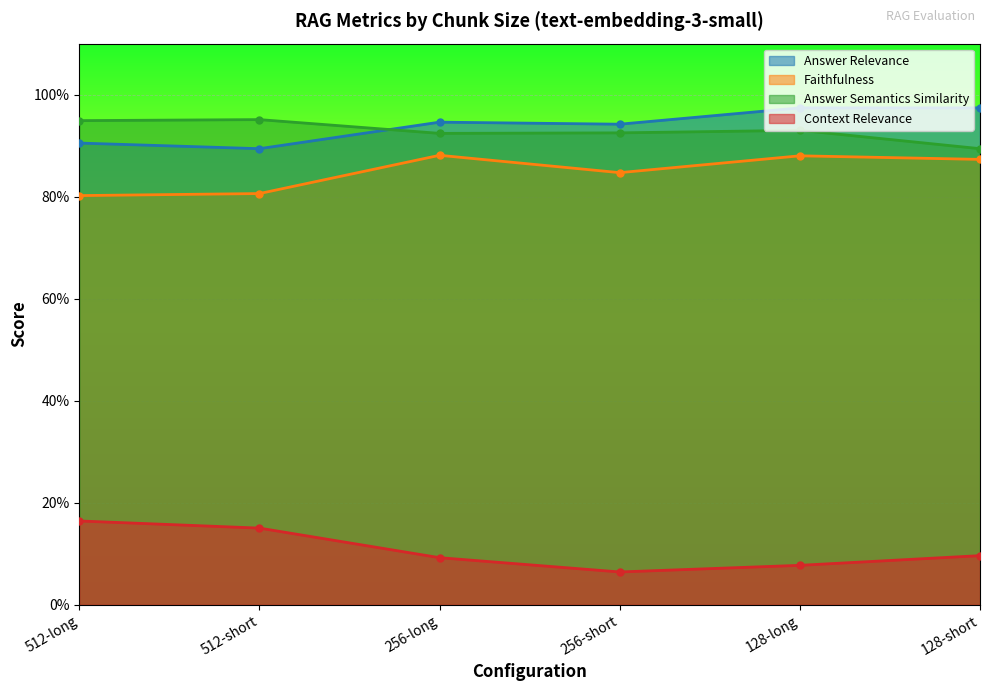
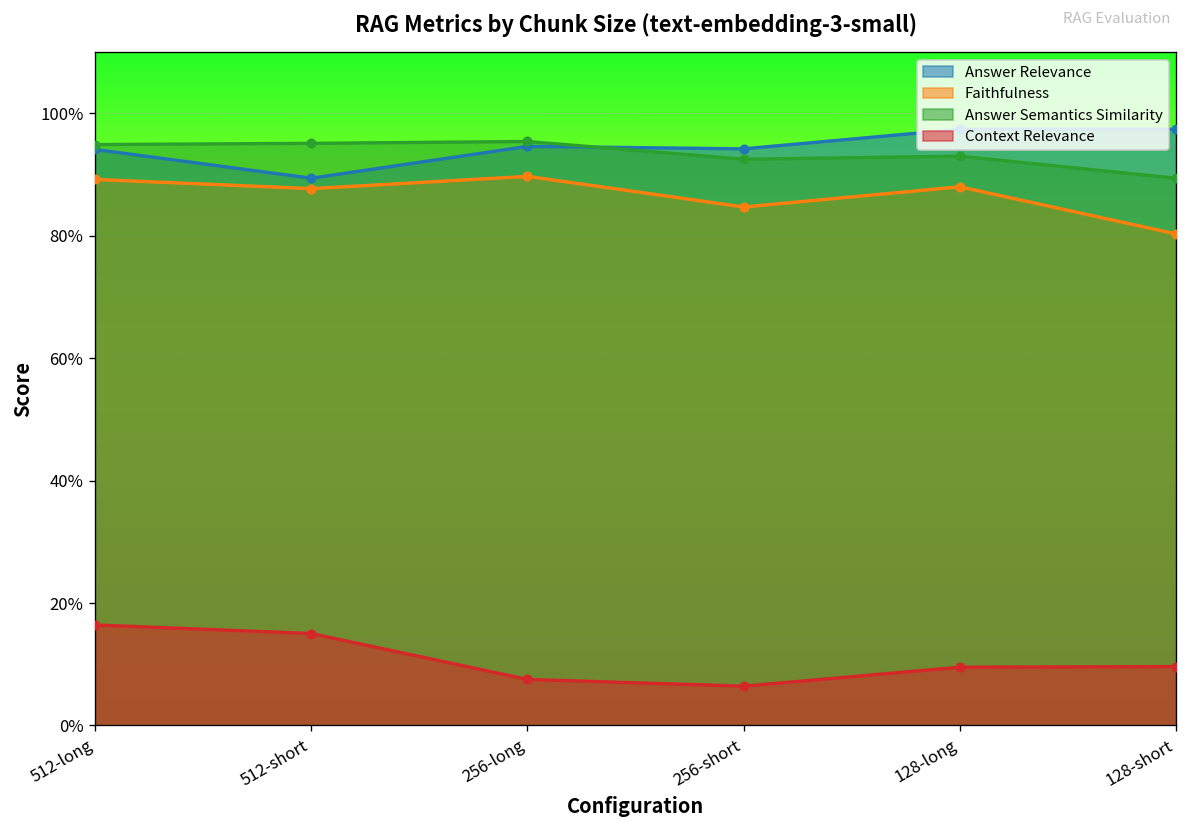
  {
    "Answer Relevance": {
-     "512-long": "91%",
+     "512-long": "94%",
      "512-short": "89%",
      "256-long": "95%",
      "256-short": "94%",
      "128-short": "97%"
    },
    "Faithfulness": {
-     "512-long": "80%",
-     "512-short": "81%",
-     "256-long": "88%",
+     "512-long": "89%",
+     "512-short": "88%",
+     "256-long": "90%",
      "256-short": "85%",
      "128-long": "88%",
-     "128-short": "87%"
+     "128-short": "80%"
    },
    "Answer Semantics Similarity": {
      "512-long": "95%",
      "512-short": "95%",
-     "256-long": "92%",
+     "256-long": "95%",
      "256-short": "93%",
      "128-short": "89%"
    },
    "Context Relevance": {
      "512-long": "16%",
      "512-short": "15%",
-     "256-long": "9%",
+     "256-long": "8%",
      "256-short": "6%",
-     "128-long": "8%",
+     "128-long": "10%",
      "128-short": "10%"
    }
  }
